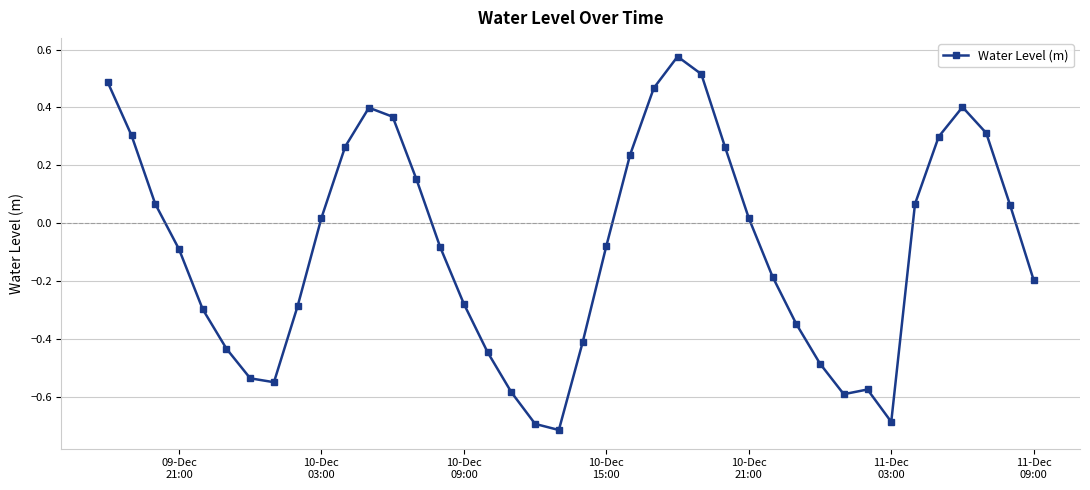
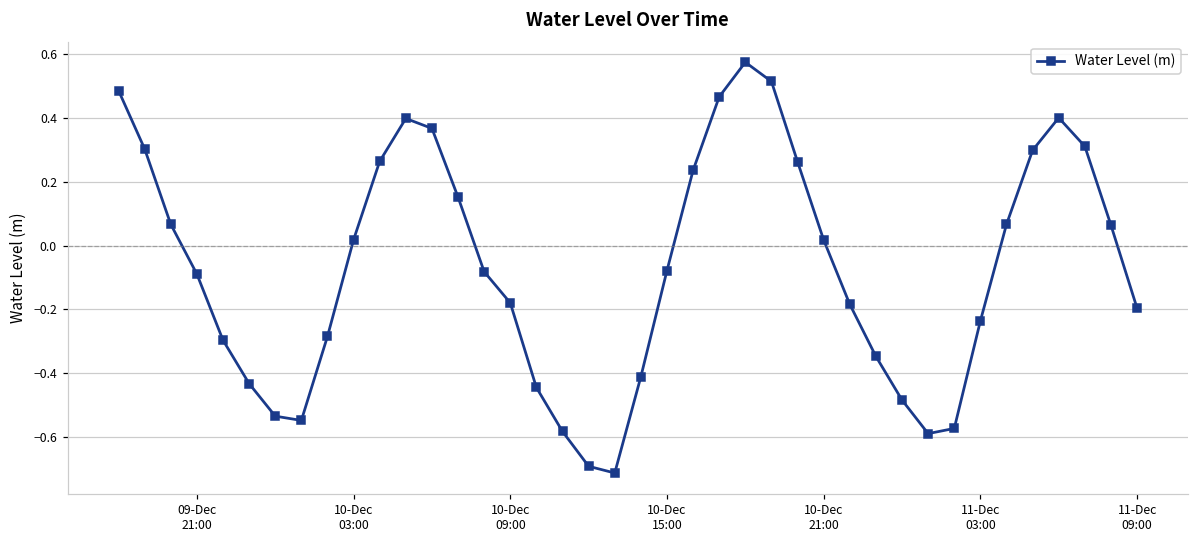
  {
    "09-Dec 21:00": -0.09,
    "10-Dec 03:00": 0.02,
-   "10-Dec 09:00": -0.28,
+   "10-Dec 09:00": -0.18,
    "10-Dec 15:00": -0.08,
    "10-Dec 21:00": 0.02,
-   "11-Dec 03:00": -0.69,
+   "11-Dec 03:00": -0.24,
    "11-Dec 09:00": -0.20
  }
